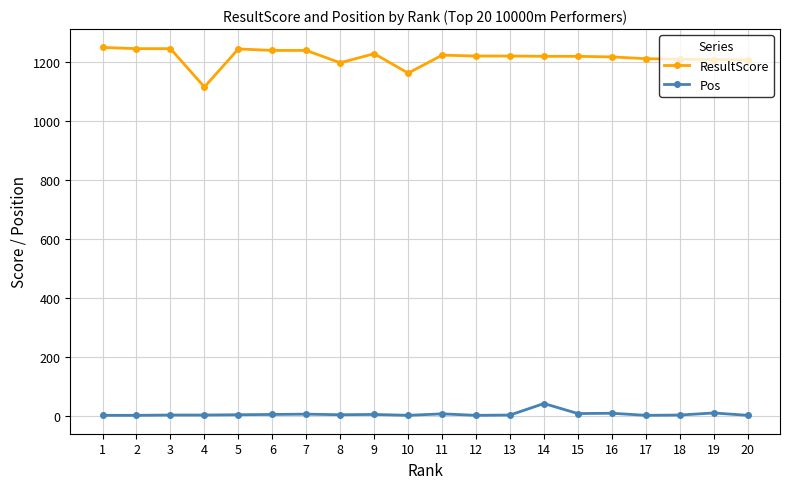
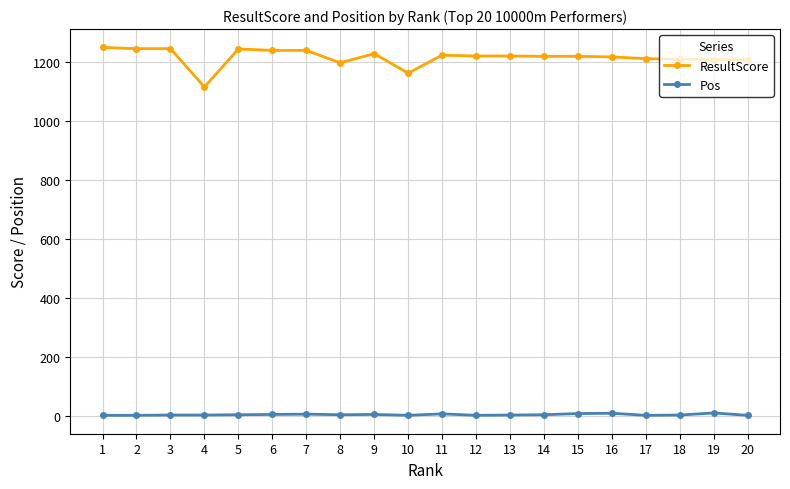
  {
    "ResultScore": {
      "1": 1250,
      "2": 1240,
      "3": 1240,
      "4": 1110,
      "5": 1240,
      "6": 1240,
      "7": 1240,
      "8": 1200,
      "9": 1230,
      "10": 1160,
      "11": 1220,
      "12": 1220,
      "13": 1220,
      "14": 1220,
      "15": 1220,
      "16": 1220,
      "17": 1210
    },
    "Pos": {
      "1": 0,
      "2": 0,
      "3": 0,
      "4": 0,
      "5": 0,
      "6": 0,
      "7": 10,
      "8": 0,
      "9": 0,
      "10": 0,
      "11": 10,
      "12": 0,
      "13": 0,
-     "14": 40,
+     "14": 0,
      "15": 10,
      "16": 10,
      "17": 0,
      "18": 0,
      "19": 10,
      "20": 0
    }
  }
